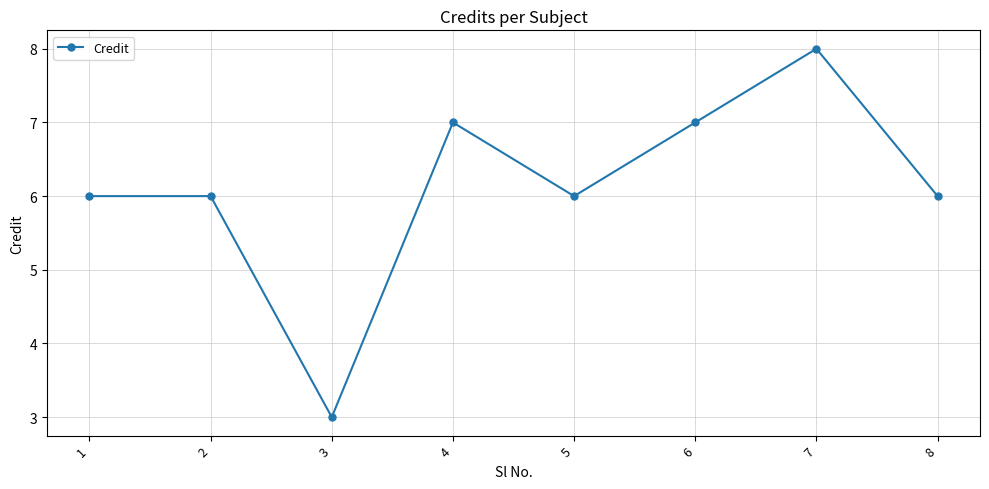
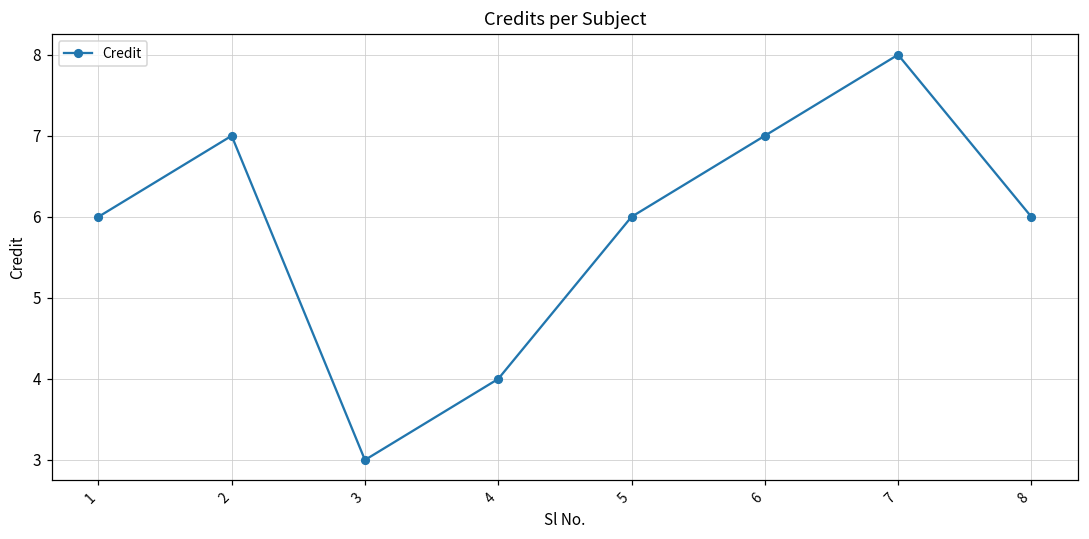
  {
    "1": 6,
-   "2": 6,
+   "2": 7,
    "3": 3,
-   "4": 7,
+   "4": 4,
    "5": 6,
    "6": 7,
    "7": 8,
    "8": 6
  }
